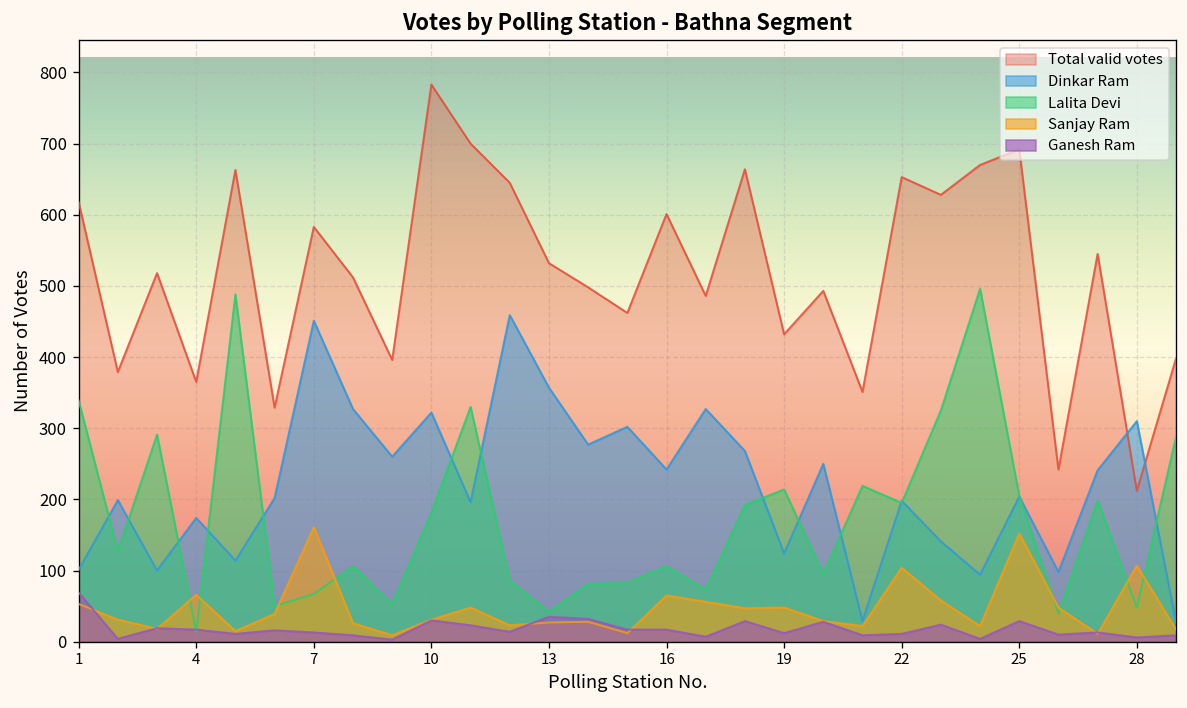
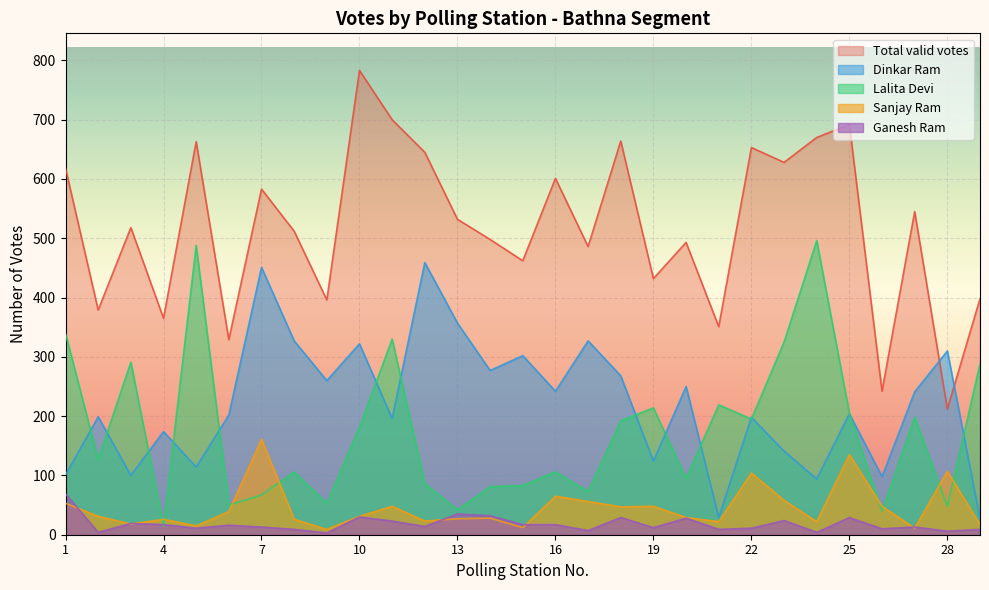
  {
    "Total valid votes": {
      "1": 620,
      "4": 370,
      "7": 580,
      "10": 780,
      "13": 530,
      "16": 600,
      "19": 430,
      "22": 650,
      "28": 210
    },
    "Dinkar Ram": {
      "1": 100,
      "4": 170,
      "7": 450,
      "10": 320,
      "13": 360,
      "16": 240,
      "19": 120,
      "28": 310
    },
    "Lalita Devi": {
      "1": 340,
      "7": 70,
      "10": 180,
      "13": 40,
      "16": 110,
      "19": 210,
      "28": 50
    },
    "Sanjay Ram": {
      "1": 50,
-     "4": 70,
+     "4": 30,
      "7": 160,
      "13": 30,
      "16": 70,
      "19": 50,
      "22": 100,
-     "25": 150,
+     "25": 140,
      "28": 110
    },
    "Ganesh Ram": {
      "1": 70,
      "7": 10,
      "13": 40,
      "16": 20,
      "19": 10,
      "22": 10,
      "25": 30,
      "28": 10
    }
  }
